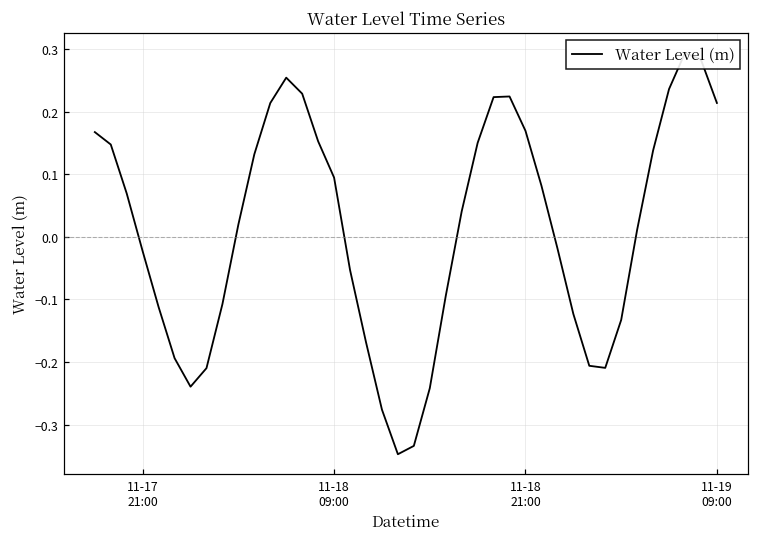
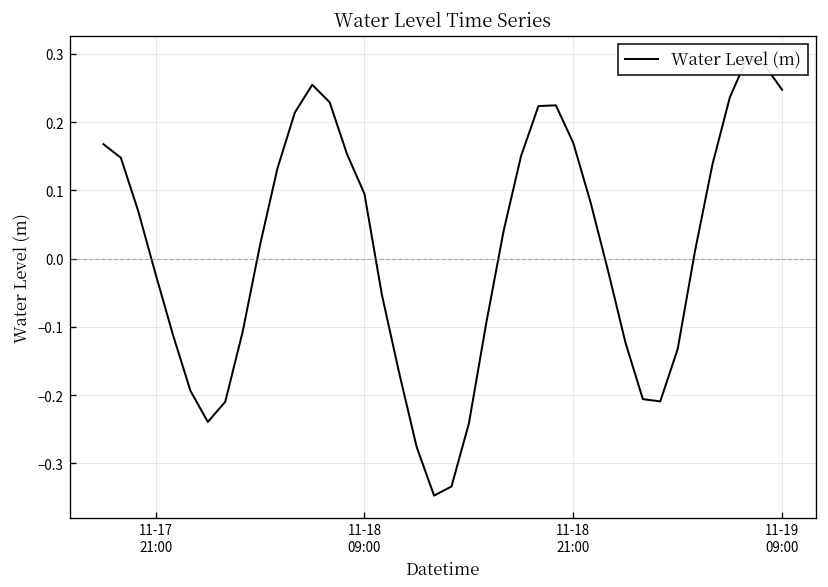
  {
    "11-17 21:00": -0.02,
    "11-18 09:00": 0.09,
    "11-18 21:00": 0.17,
-   "11-19 09:00": 0.21
+   "11-19 09:00": 0.25
  }
